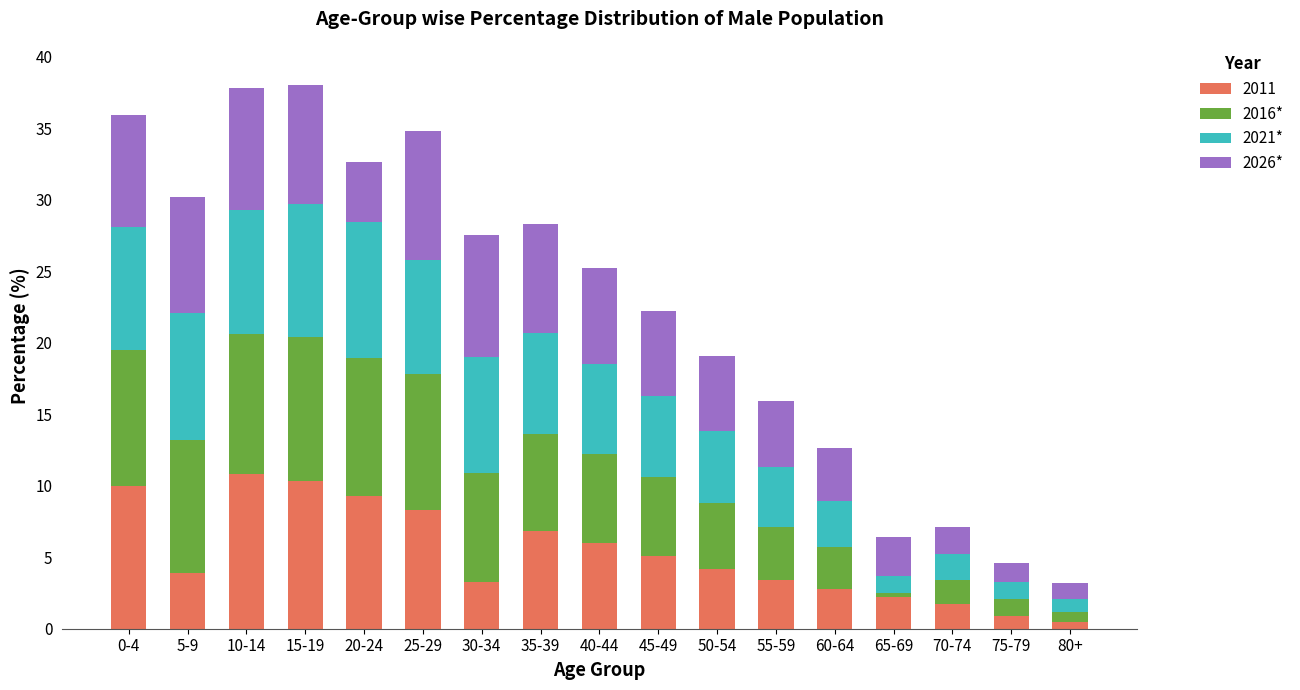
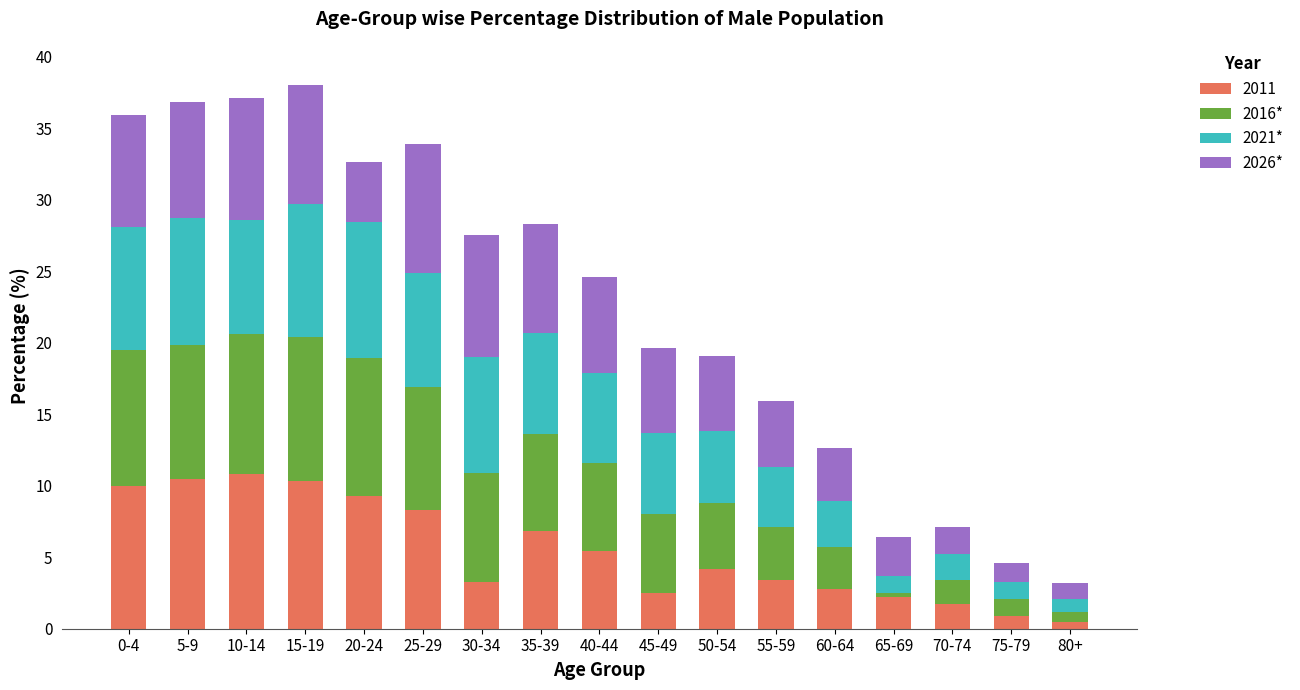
  {
    "2011": {
      "0-4": 10.0,
-     "5-9": 3.9,
+     "5-9": 10.5,
      "10-14": 10.8,
      "15-19": 10.3,
      "20-24": 9.3,
      "25-29": 8.3,
      "30-34": 3.3,
      "35-39": 6.8,
-     "40-44": 6.0,
-     "45-49": 5.1,
+     "40-44": 5.4,
+     "45-49": 2.5,
      "50-54": 4.2,
      "55-59": 3.4,
      "60-64": 2.8,
      "65-69": 2.2,
      "70-74": 1.7,
      "75-79": 0.9,
      "80+": 0.5
    },
    "2016*": {
      "0-4": 9.5,
      "5-9": 9.3,
      "10-14": 9.8,
      "15-19": 10.1,
      "20-24": 9.6,
-     "25-29": 9.5,
+     "25-29": 8.6,
      "30-34": 7.6,
      "35-39": 6.8,
      "40-44": 6.2,
      "45-49": 5.5,
      "50-54": 4.6,
      "55-59": 3.7,
      "60-64": 2.9,
      "65-69": 0.3,
      "70-74": 1.7,
      "75-79": 1.2,
      "80+": 0.7
    },
    "2021*": {
      "0-4": 8.6,
      "5-9": 8.9,
-     "10-14": 8.7,
+     "10-14": 8.0,
      "15-19": 9.3,
      "20-24": 9.5,
      "25-29": 8.0,
      "30-34": 8.1,
      "35-39": 7.1,
      "40-44": 6.3,
      "45-49": 5.7,
      "50-54": 5.0,
      "55-59": 4.2,
      "60-64": 3.2,
      "65-69": 1.2,
      "70-74": 1.8,
      "75-79": 1.2,
      "80+": 0.9
    },
    "2026*": {
      "0-4": 7.8,
      "5-9": 8.1,
      "10-14": 8.5,
      "15-19": 8.3,
      "20-24": 4.2,
      "25-29": 9.0,
      "30-34": 8.5,
      "35-39": 7.6,
      "40-44": 6.7,
      "45-49": 5.9,
      "50-54": 5.3,
      "55-59": 4.6,
      "60-64": 3.7,
      "65-69": 2.7,
      "70-74": 1.9,
      "75-79": 1.3,
      "80+": 1.1
    }
  }
